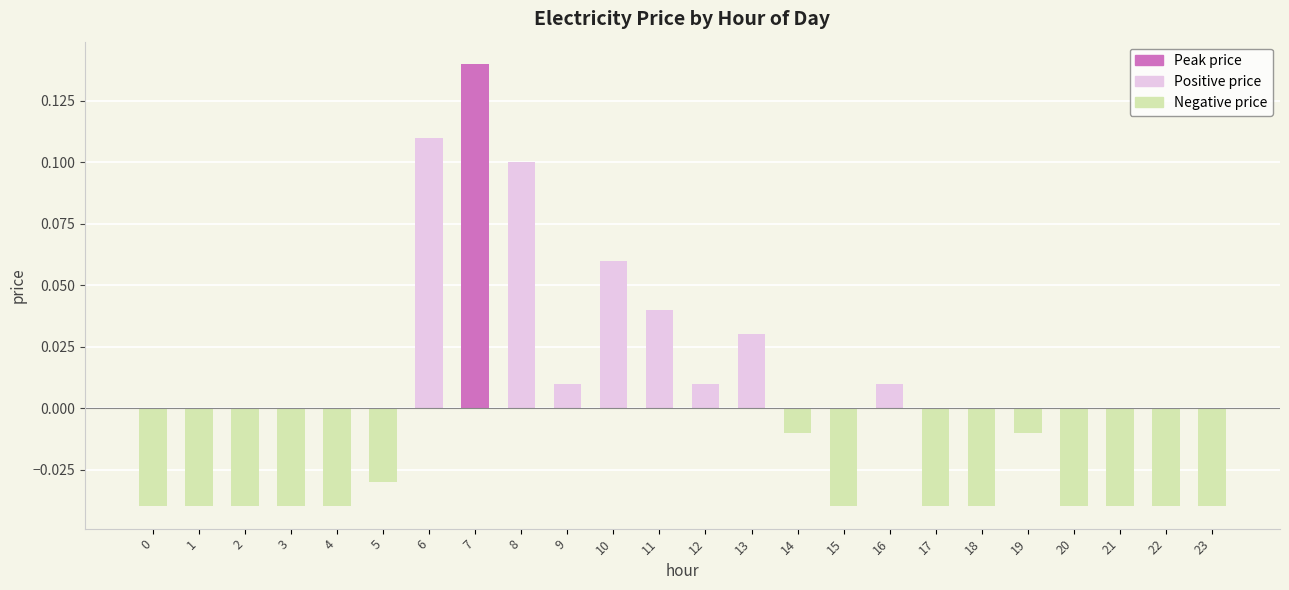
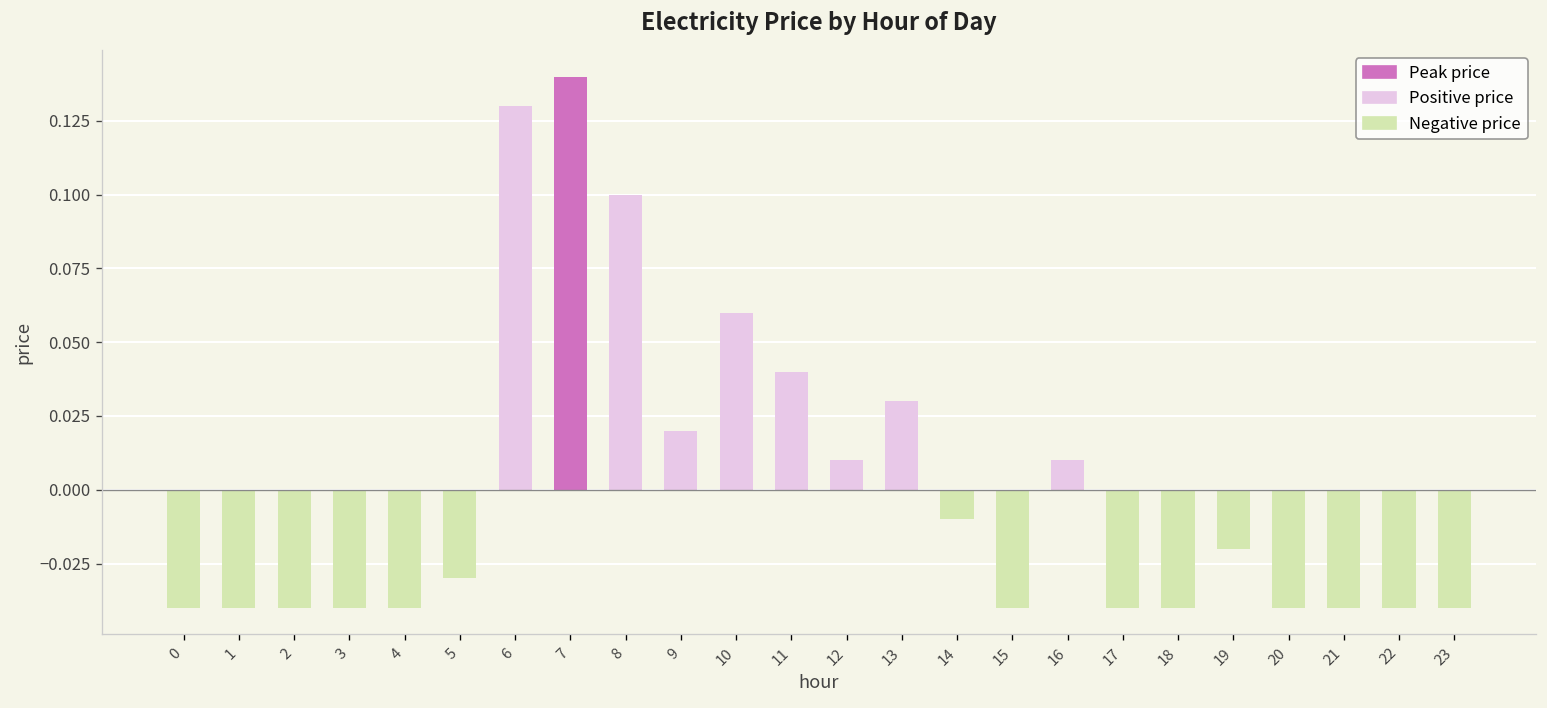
  {
    "0": -0.04,
    "1": -0.04,
    "2": -0.04,
    "3": -0.04,
    "4": -0.04,
    "5": -0.03,
-   "6": 0.11,
+   "6": 0.13,
    "7": 0.14,
    "8": 0.10,
-   "9": 0.01,
+   "9": 0.02,
    "10": 0.06,
    "11": 0.04,
    "12": 0.01,
    "13": 0.03,
    "14": -0.01,
    "15": -0.04,
    "16": 0.01,
    "17": -0.04,
    "18": -0.04,
-   "19": -0.01,
+   "19": -0.02,
    "20": -0.04,
    "21": -0.04,
    "22": -0.04,
    "23": -0.04
  }
